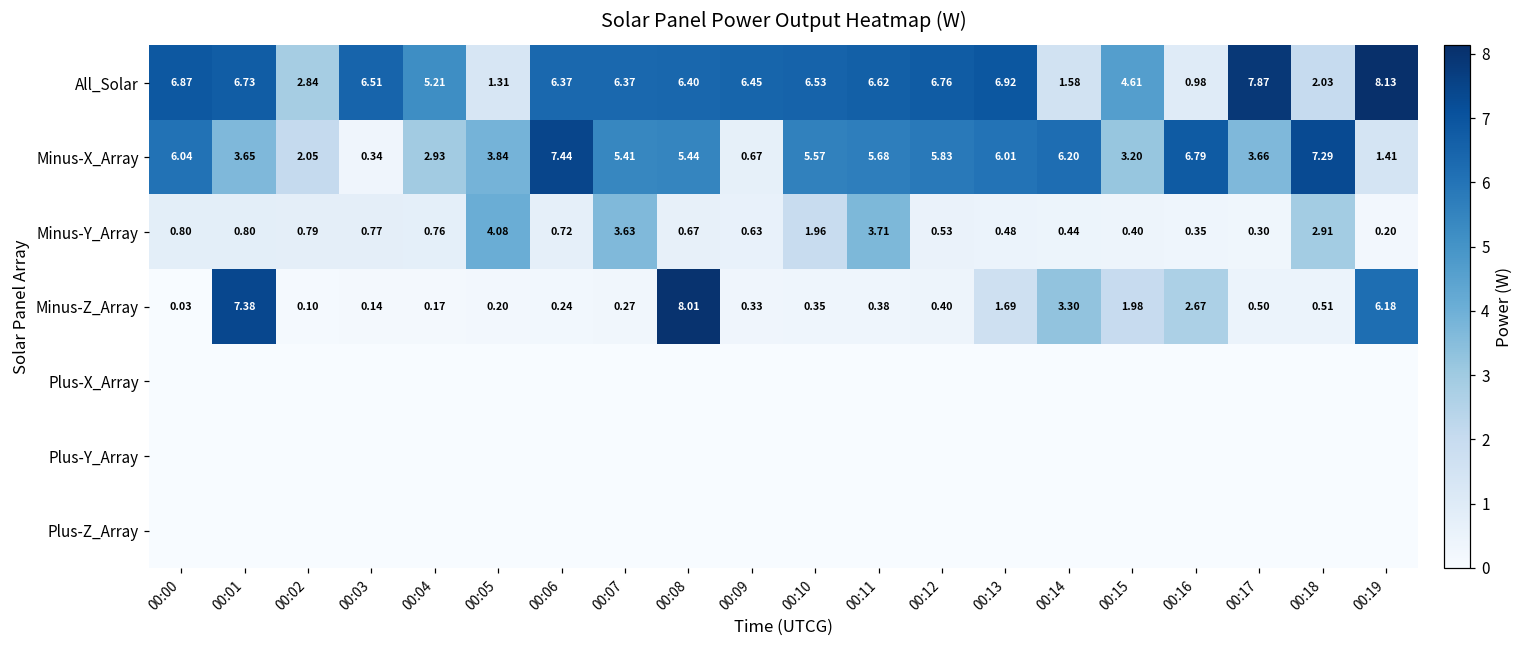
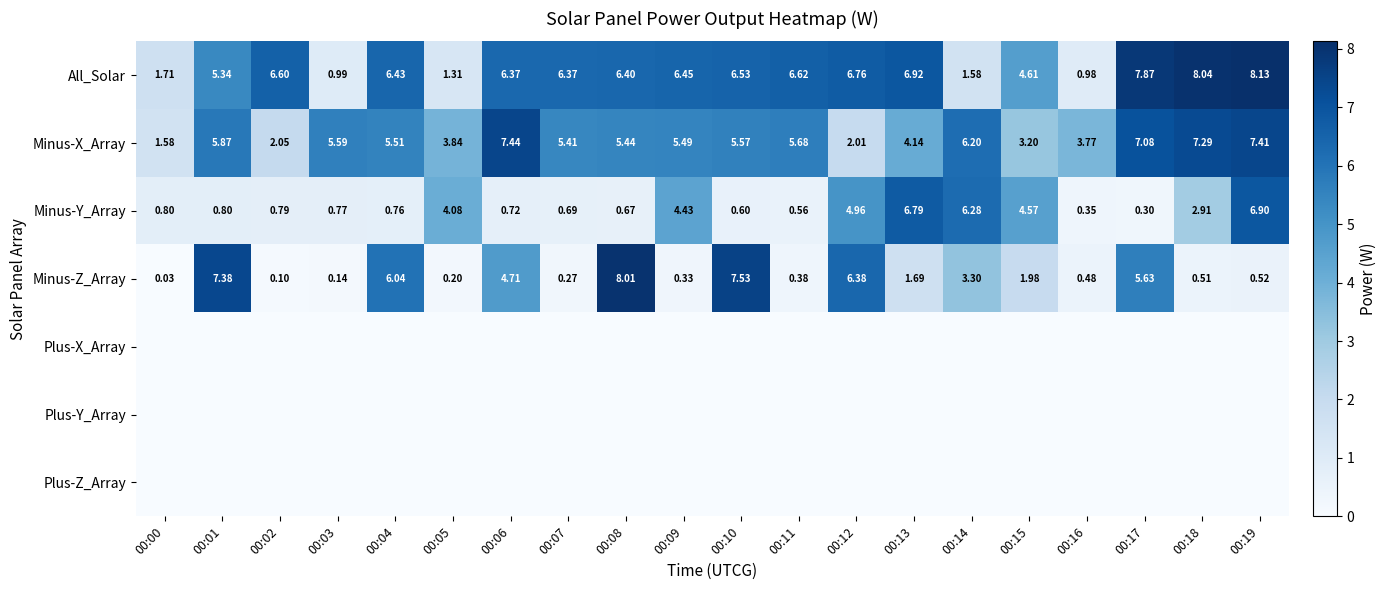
  {
    "All_Solar": {
-     "00:00": 6.87,
-     "00:01": 6.73,
-     "00:02": 2.84,
-     "00:03": 6.51,
-     "00:04": 5.21,
+     "00:00": 1.71,
+     "00:01": 5.34,
+     "00:02": 6.60,
+     "00:03": 0.99,
+     "00:04": 6.43,
      "00:05": 1.31,
      "00:06": 6.37,
      "00:07": 6.37,
      "00:08": 6.40,
      "00:09": 6.45,
      "00:10": 6.53,
      "00:11": 6.62,
      "00:12": 6.76,
      "00:13": 6.92,
      "00:14": 1.58,
      "00:15": 4.61,
      "00:16": 0.98,
      "00:17": 7.87,
-     "00:18": 2.03,
+     "00:18": 8.04,
      "00:19": 8.13
    },
    "Minus-X_Array": {
-     "00:00": 6.04,
-     "00:01": 3.65,
+     "00:00": 1.58,
+     "00:01": 5.87,
      "00:02": 2.05,
-     "00:03": 0.34,
-     "00:04": 2.93,
+     "00:03": 5.59,
+     "00:04": 5.51,
      "00:05": 3.84,
      "00:06": 7.44,
      "00:07": 5.41,
      "00:08": 5.44,
-     "00:09": 0.67,
+     "00:09": 5.49,
      "00:10": 5.57,
      "00:11": 5.68,
-     "00:12": 5.83,
-     "00:13": 6.01,
+     "00:12": 2.01,
+     "00:13": 4.14,
      "00:14": 6.20,
      "00:15": 3.20,
-     "00:16": 6.79,
-     "00:17": 3.66,
+     "00:16": 3.77,
+     "00:17": 7.08,
      "00:18": 7.29,
-     "00:19": 1.41
+     "00:19": 7.41
    },
    "Minus-Y_Array": {
      "00:00": 0.80,
      "00:01": 0.80,
      "00:02": 0.79,
      "00:03": 0.77,
      "00:04": 0.76,
      "00:05": 4.08,
      "00:06": 0.72,
-     "00:07": 3.63,
+     "00:07": 0.69,
      "00:08": 0.67,
-     "00:09": 0.63,
-     "00:10": 1.96,
-     "00:11": 3.71,
-     "00:12": 0.53,
-     "00:13": 0.48,
-     "00:14": 0.44,
-     "00:15": 0.40,
+     "00:09": 4.43,
+     "00:10": 0.60,
+     "00:11": 0.56,
+     "00:12": 4.96,
+     "00:13": 6.79,
+     "00:14": 6.28,
+     "00:15": 4.57,
      "00:16": 0.35,
      "00:17": 0.30,
      "00:18": 2.91,
-     "00:19": 0.20
+     "00:19": 6.90
    },
    "Minus-Z_Array": {
      "00:00": 0.03,
      "00:01": 7.38,
      "00:02": 0.10,
      "00:03": 0.14,
-     "00:04": 0.17,
+     "00:04": 6.04,
      "00:05": 0.20,
-     "00:06": 0.24,
+     "00:06": 4.71,
      "00:07": 0.27,
      "00:08": 8.01,
      "00:09": 0.33,
-     "00:10": 0.35,
+     "00:10": 7.53,
      "00:11": 0.38,
-     "00:12": 0.40,
+     "00:12": 6.38,
      "00:13": 1.69,
      "00:14": 3.30,
      "00:15": 1.98,
-     "00:16": 2.67,
-     "00:17": 0.50,
+     "00:16": 0.48,
+     "00:17": 5.63,
      "00:18": 0.51,
-     "00:19": 6.18
+     "00:19": 0.52
    }
  }
